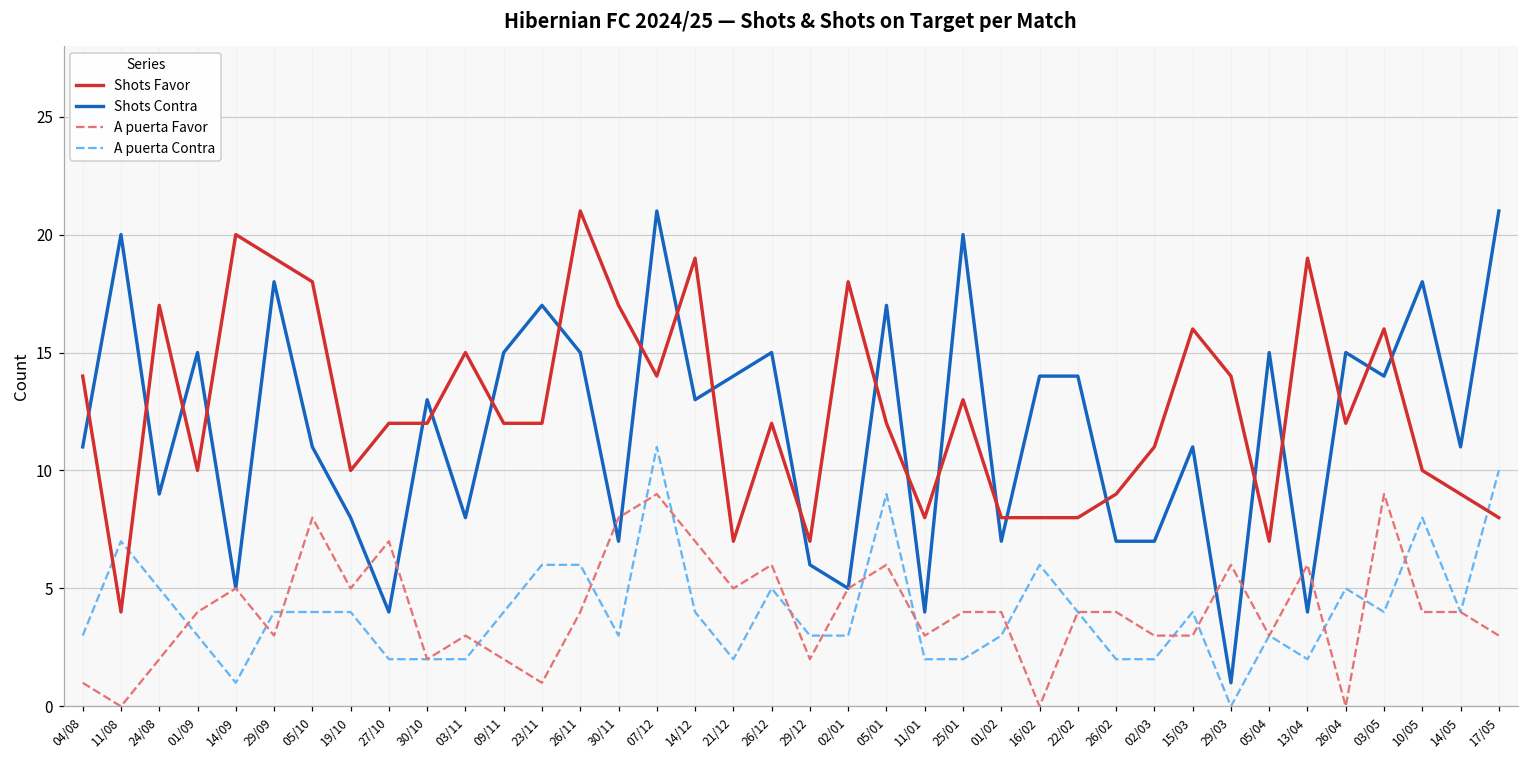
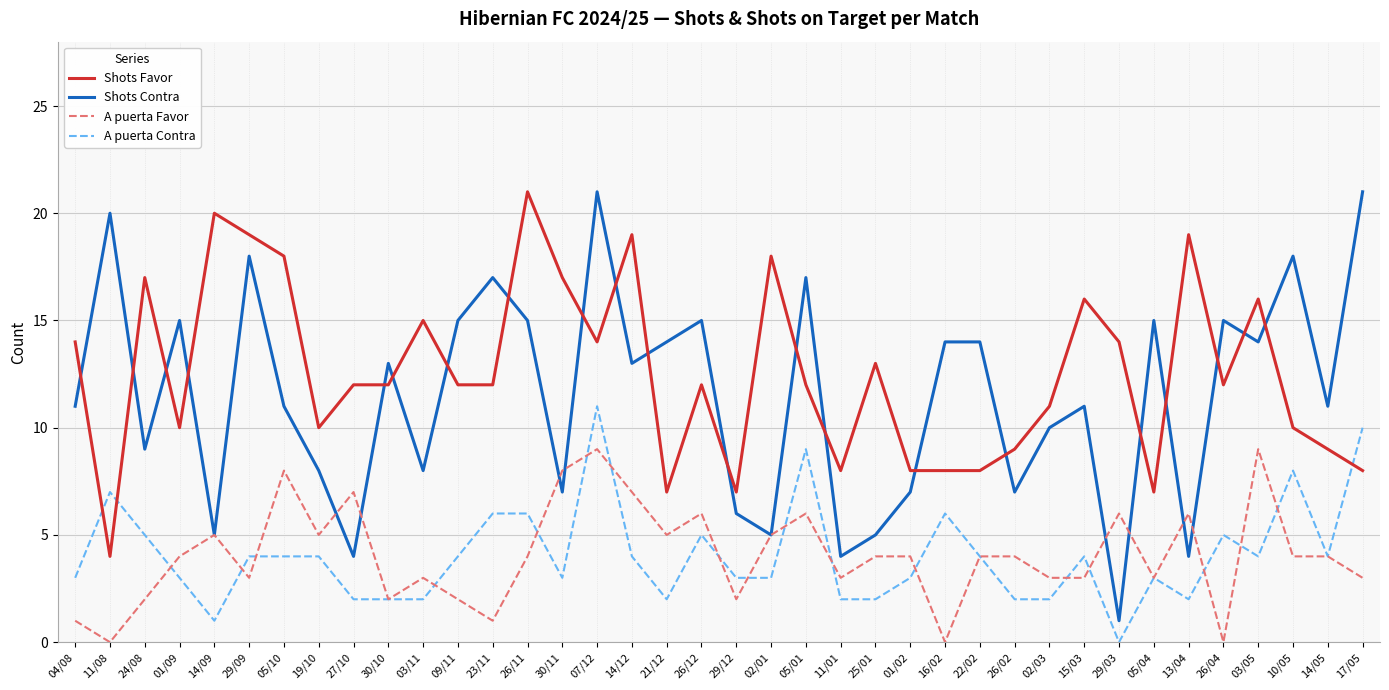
  {
    "Shots Favor": {
      "04/08": 14,
      "11/08": 4,
      "24/08": 17,
      "01/09": 10,
      "14/09": 20,
      "29/09": 19,
      "05/10": 18,
      "19/10": 10,
      "27/10": 12,
      "30/10": 12,
      "03/11": 15,
      "09/11": 12,
      "23/11": 12,
      "26/11": 21,
      "30/11": 17,
      "07/12": 14,
      "14/12": 19,
      "21/12": 7,
      "26/12": 12,
      "29/12": 7,
      "02/01": 18,
      "05/01": 12,
      "11/01": 8,
      "25/01": 13,
      "01/02": 8,
      "16/02": 8,
      "22/02": 8,
      "26/02": 9,
      "02/03": 11,
      "15/03": 16,
      "29/03": 14,
      "05/04": 7,
      "13/04": 19,
      "26/04": 12,
      "03/05": 16,
      "10/05": 10,
      "14/05": 9,
      "17/05": 8
    },
    "Shots Contra": {
      "04/08": 11,
      "11/08": 20,
      "24/08": 9,
      "01/09": 15,
      "29/09": 18,
      "05/10": 11,
      "19/10": 8,
      "27/10": 4,
      "30/10": 13,
      "03/11": 8,
      "09/11": 15,
      "23/11": 17,
      "26/11": 15,
      "30/11": 7,
      "07/12": 21,
      "14/12": 13,
      "21/12": 14,
      "26/12": 15,
      "29/12": 6,
      "05/01": 17,
      "11/01": 4,
-     "25/01": 20,
+     "25/01": 5,
      "01/02": 7,
      "16/02": 14,
      "22/02": 14,
      "26/02": 7,
-     "02/03": 7,
+     "02/03": 10,
      "15/03": 11,
      "29/03": 1,
      "05/04": 15,
      "13/04": 4,
      "26/04": 15,
      "03/05": 14,
      "10/05": 18,
      "14/05": 11,
      "17/05": 21
    },
    "A puerta Favor": {
      "04/08": 1,
      "11/08": 0,
      "24/08": 2,
      "01/09": 4,
      "29/09": 3,
      "05/10": 8,
      "19/10": 5,
      "27/10": 7,
      "03/11": 3,
      "09/11": 2,
      "23/11": 1,
      "26/11": 4,
      "30/11": 8,
      "07/12": 9,
      "14/12": 7,
      "21/12": 5,
      "26/12": 6,
      "29/12": 2,
      "05/01": 6,
      "11/01": 3,
      "25/01": 4,
      "01/02": 4,
      "16/02": 0,
      "26/02": 4,
      "02/03": 3,
      "15/03": 3,
      "29/03": 6,
      "13/04": 6,
      "26/04": 0,
      "03/05": 9,
      "10/05": 4,
      "17/05": 3
    },
    "A puerta Contra": {
      "04/08": 3,
      "11/08": 7,
      "24/08": 5,
      "01/09": 3,
      "14/09": 1,
      "29/09": 4,
      "05/10": 4,
      "19/10": 4,
      "27/10": 2,
      "03/11": 2,
      "09/11": 4,
      "23/11": 6,
      "26/11": 6,
      "30/11": 3,
      "07/12": 11,
      "14/12": 4,
      "21/12": 2,
      "26/12": 5,
      "29/12": 3,
      "02/01": 3,
      "05/01": 9,
      "11/01": 2,
      "25/01": 2,
      "01/02": 3,
      "16/02": 6,
      "26/02": 2,
      "02/03": 2,
      "15/03": 4,
      "29/03": 0,
      "13/04": 2,
      "26/04": 5,
      "03/05": 4,
      "10/05": 8,
      "17/05": 10
    }
  }
